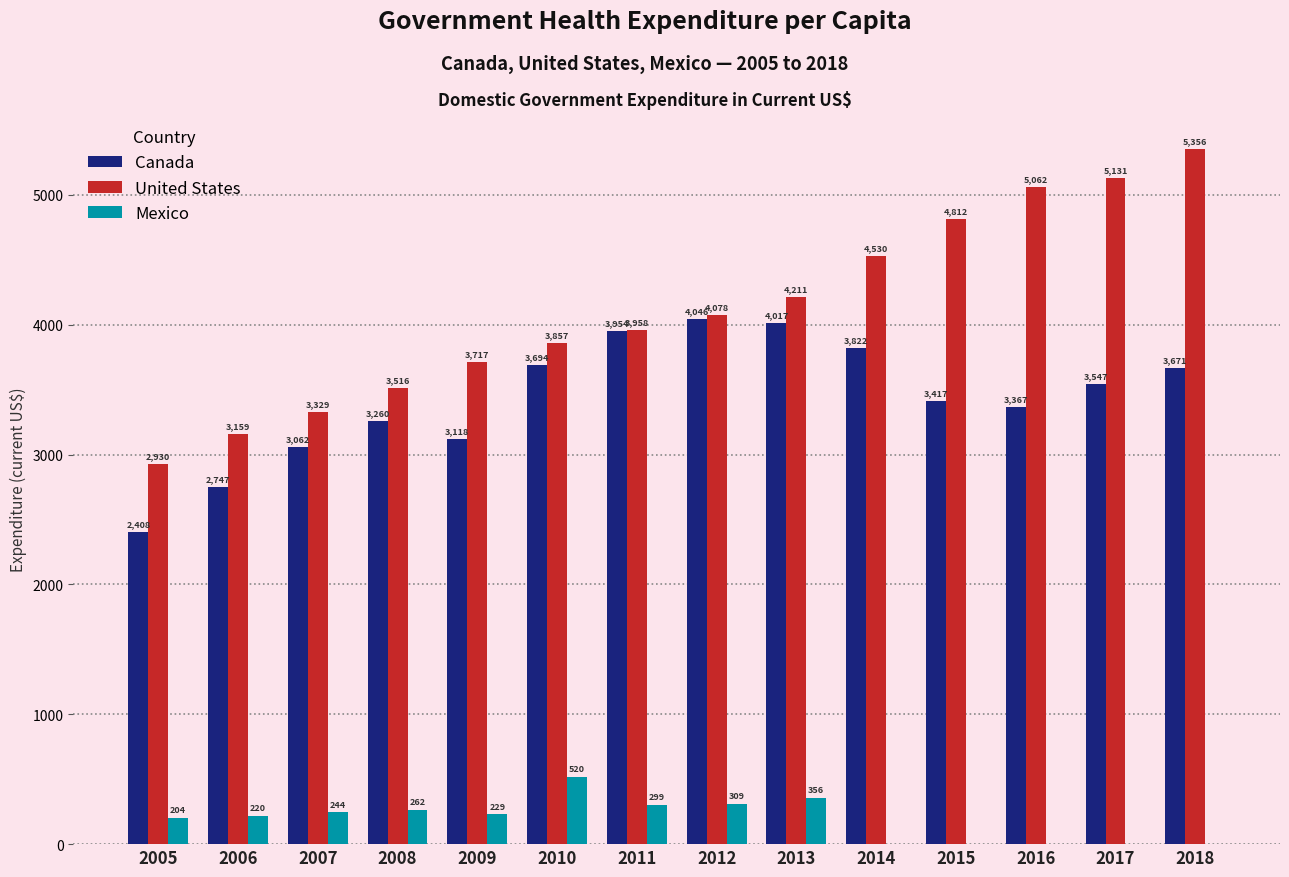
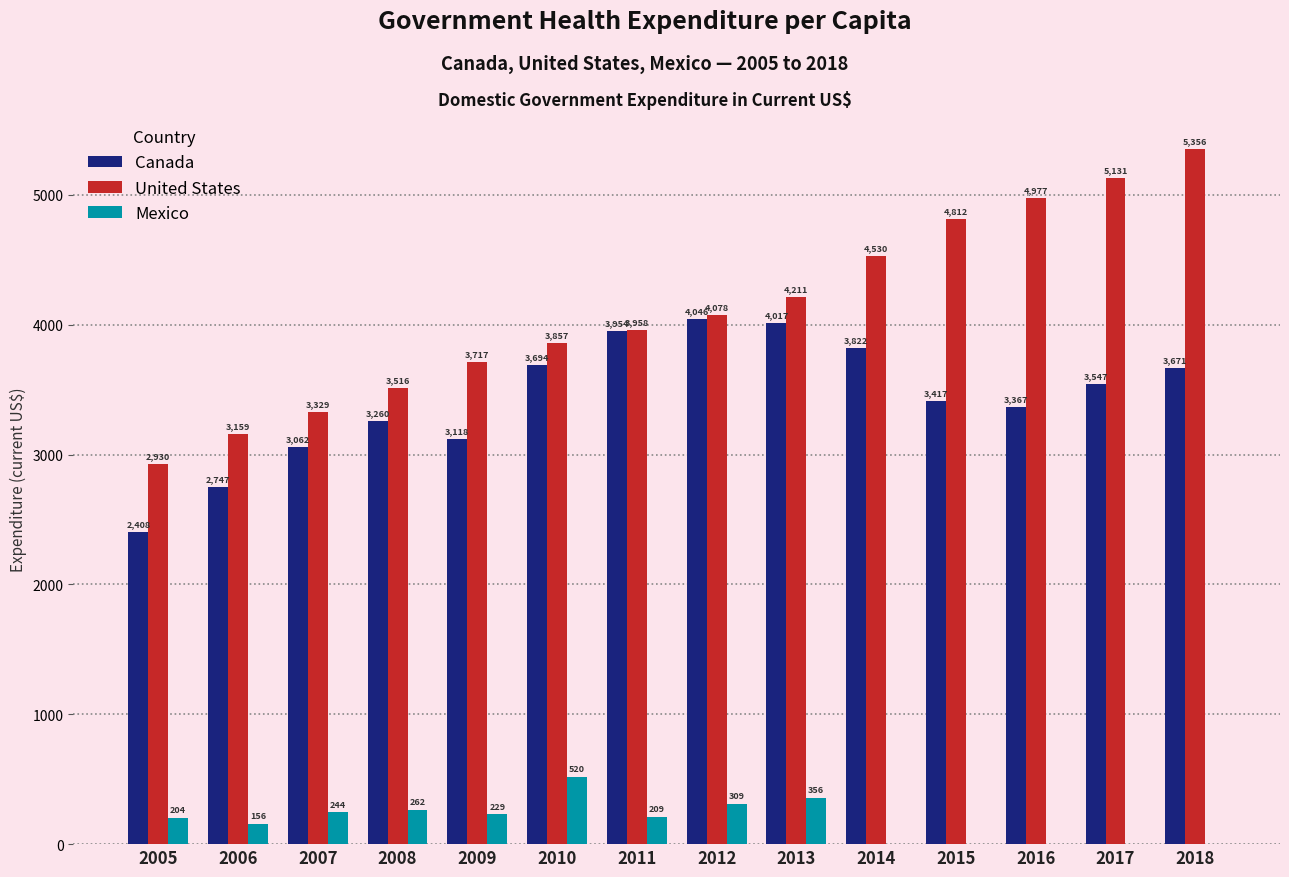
  {
    "Canada": {
      "2005": "2,408",
      "2006": "2,747",
      "2007": "3,062",
      "2008": "3,260",
      "2009": "3,118",
      "2010": "3,694",
      "2012": "4,046",
      "2013": "4,017",
      "2014": "3,822",
      "2015": "3,417",
      "2016": "3,367",
      "2017": "3,547",
      "2018": "3,671"
    },
    "United States": {
      "2005": "2,930",
      "2006": "3,159",
      "2007": "3,329",
      "2008": "3,516",
      "2009": "3,717",
      "2010": "3,857",
      "2012": "4,078",
      "2013": "4,211",
      "2014": "4,530",
      "2015": "4,812",
-     "2016": "5,062",
+     "2016": "4,977",
      "2017": "5,131",
      "2018": "5,356"
    },
    "Mexico": {
      "2005": "204",
-     "2006": "220",
+     "2006": "156",
      "2007": "244",
      "2008": "262",
      "2009": "229",
      "2010": "520",
-     "2011": "299",
+     "2011": "209",
      "2012": "309",
      "2013": "356"
    }
  }
